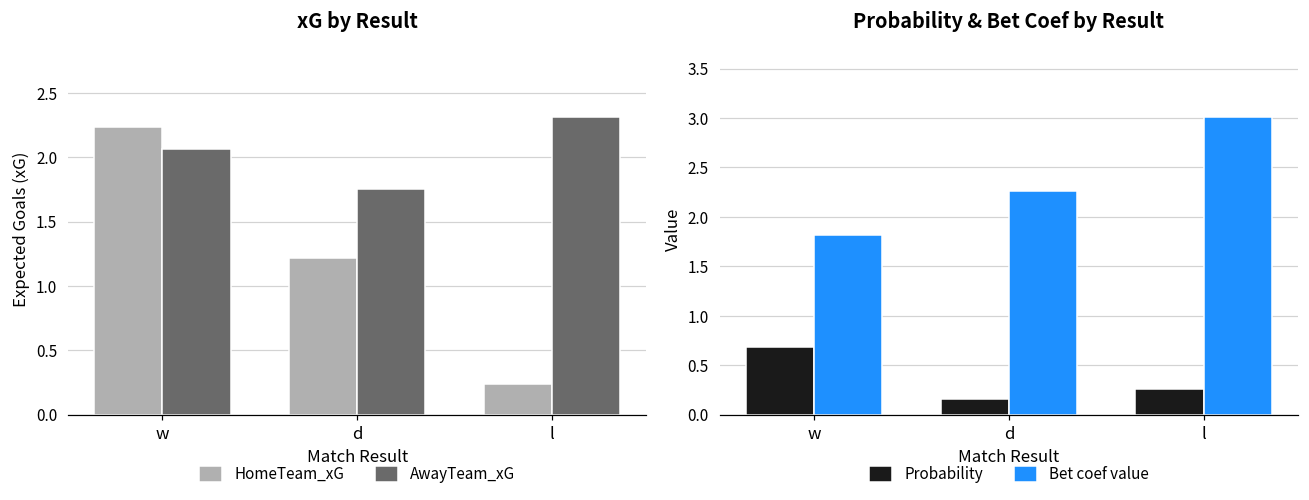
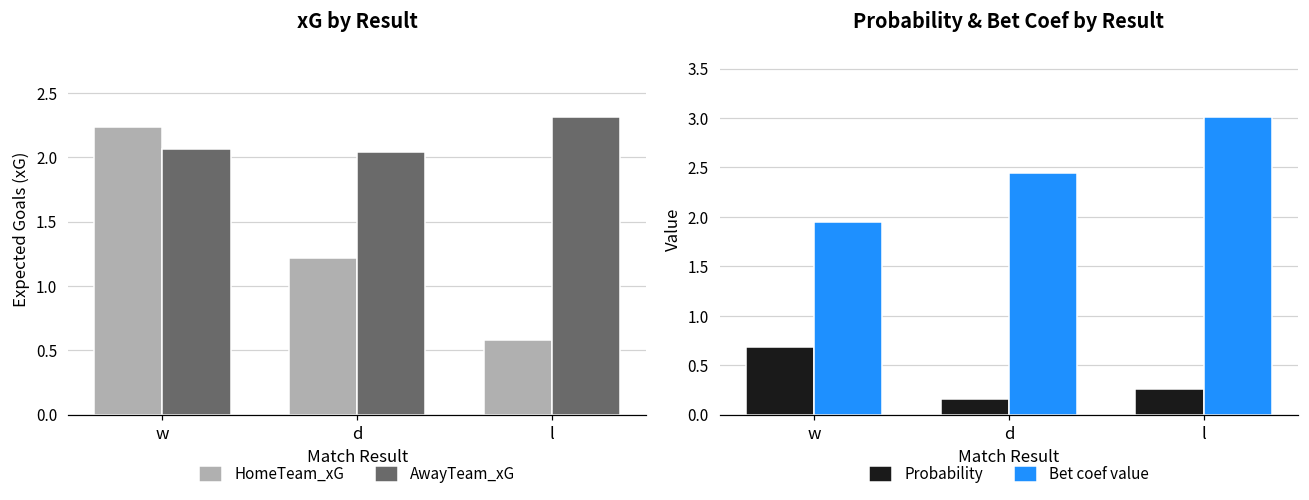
  {
    "xG by Result": {
      "HomeTeam_xG": {
        "w": 2.23,
        "d": 1.22,
-       "l": 0.24
+       "l": 0.58
      },
      "AwayTeam_xG": {
        "w": 2.06,
-       "d": 1.76,
+       "d": 2.04,
        "l": 2.31
      }
    },
    "Probability & Bet Coef by Result": {
      "Probability": {
        "w": 0.7,
        "d": 0.2,
        "l": 0.3
      },
      "Bet coef value": {
-       "w": 1.8,
-       "d": 2.3,
+       "w": 2.0,
+       "d": 2.4,
        "l": 3.0
      }
    }
  }
